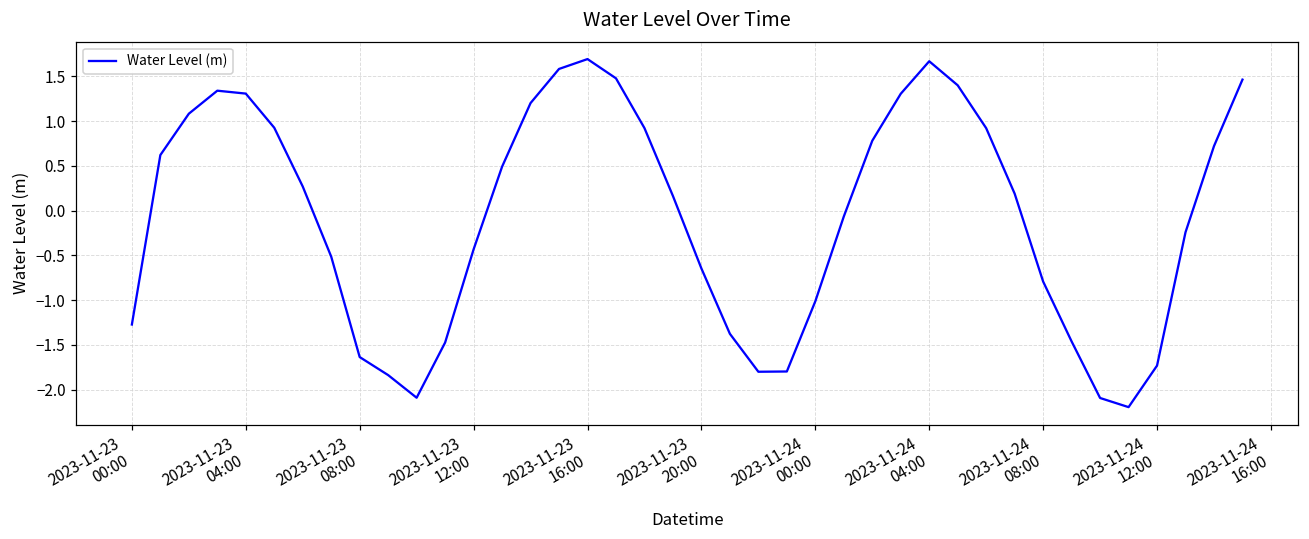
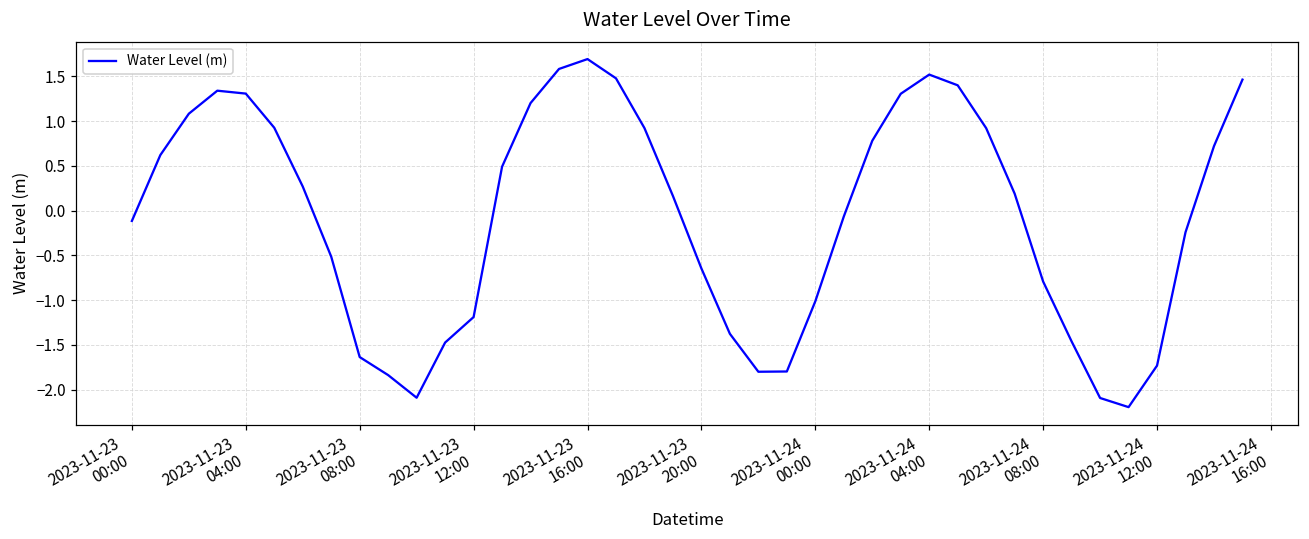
  {
-   "2023-11-23 00:00": -1.3,
+   "2023-11-23 00:00": -0.1,
    "2023-11-23 04:00": 1.3,
    "2023-11-23 08:00": -1.6,
-   "2023-11-23 12:00": -0.4,
+   "2023-11-23 12:00": -1.2,
    "2023-11-23 16:00": 1.7,
    "2023-11-23 20:00": -0.6,
    "2023-11-24 00:00": -1.0,
-   "2023-11-24 04:00": 1.7,
+   "2023-11-24 04:00": 1.5,
    "2023-11-24 08:00": -0.8,
    "2023-11-24 12:00": -1.7
  }
